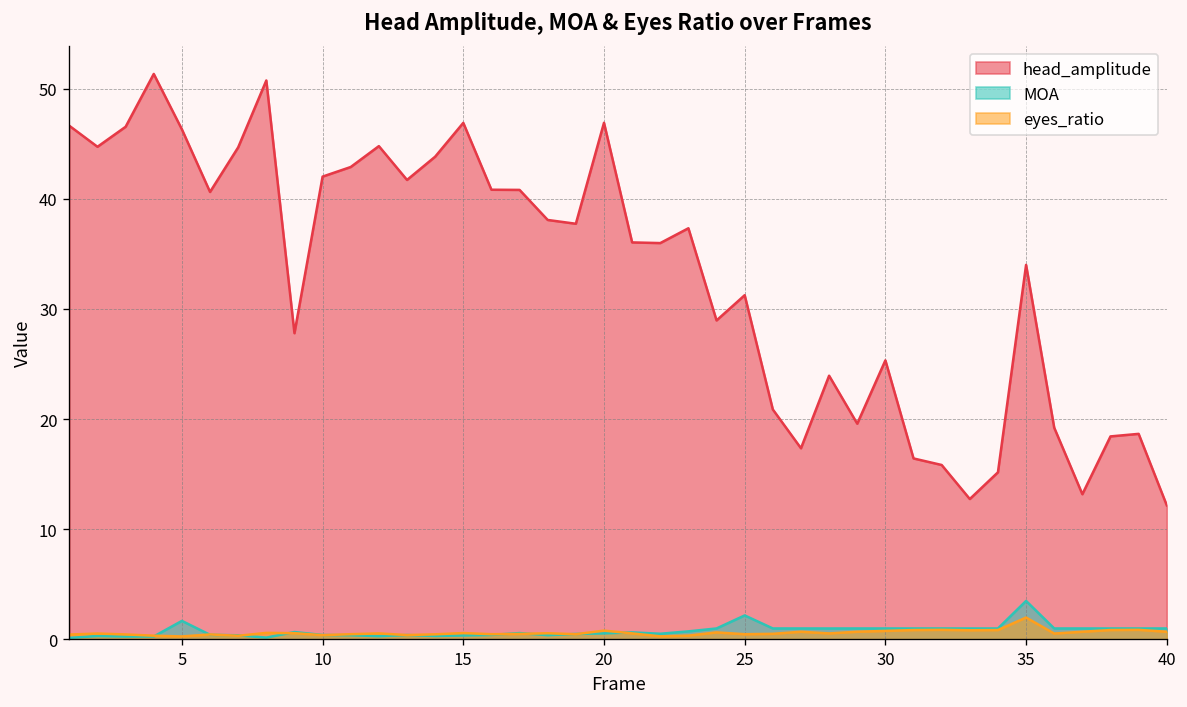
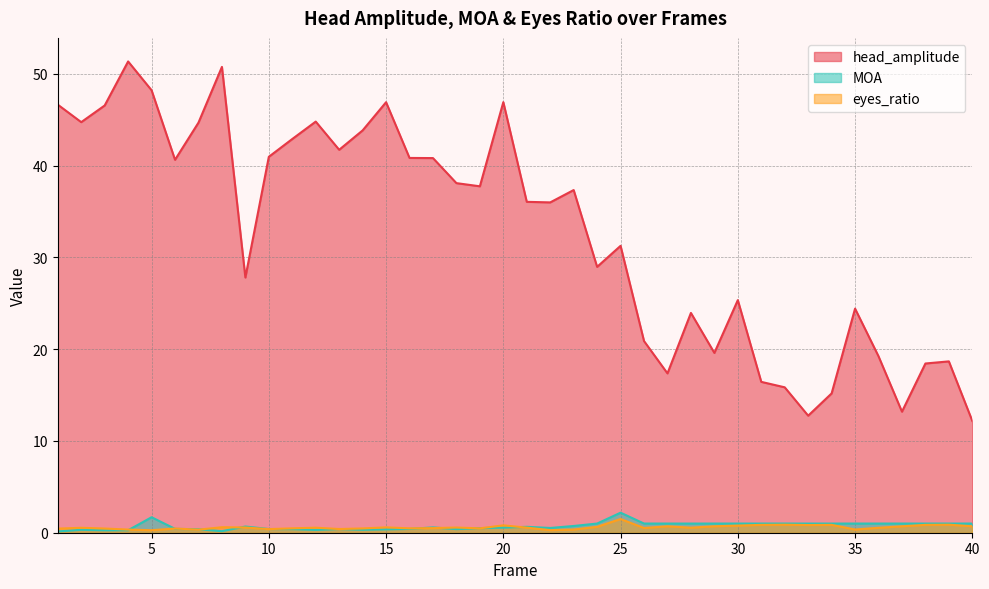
  {
    "head_amplitude": {
-     "5": 46,
-     "10": 42,
+     "5": 48,
+     "10": 41,
      "15": 47,
      "20": 47,
      "25": 31,
      "30": 25,
-     "35": 34,
+     "35": 24,
      "40": 12
    },
    "MOA": {
      "5": 2,
      "25": 2,
-     "35": 4,
+     "35": 1,
      "40": 1
    },
    "eyes_ratio": {
      "5": 0,
-     "25": 0,
-     "35": 2,
+     "25": 1,
+     "35": 0,
      "40": 1
    }
  }
